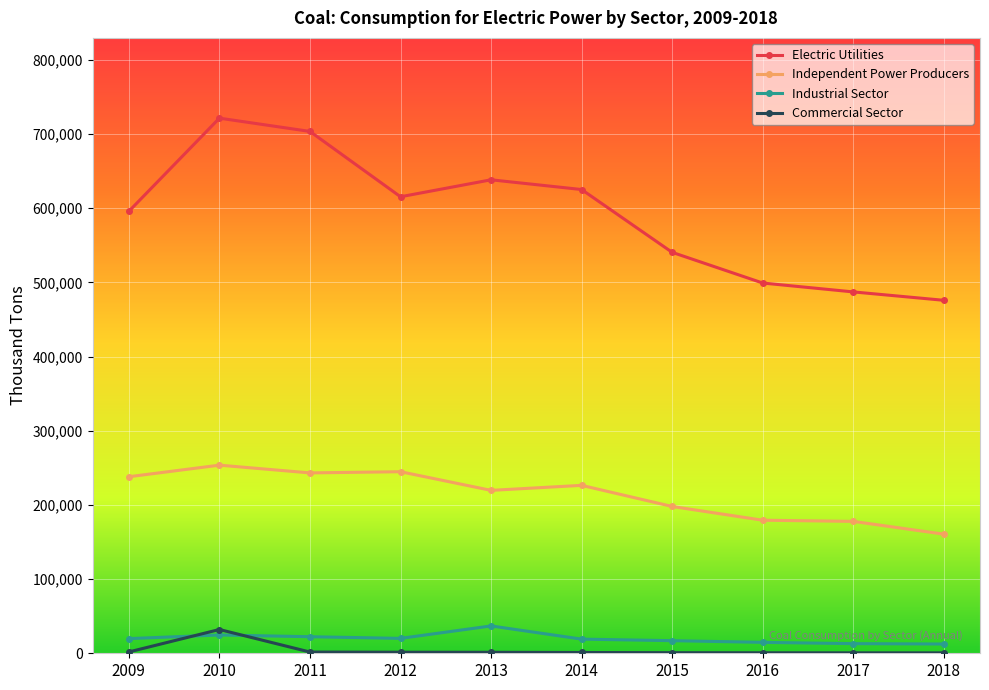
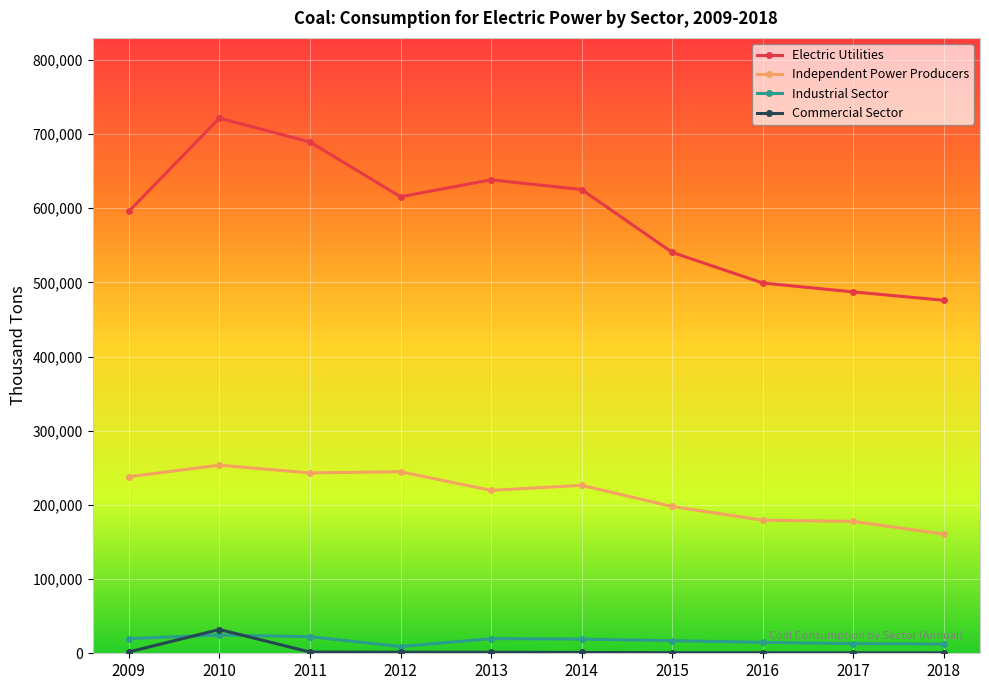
  {
    "Electric Utilities": {
      "2009": "600,000",
      "2010": "720,000",
-     "2011": "700,000",
+     "2011": "690,000",
      "2012": "620,000",
      "2013": "640,000",
      "2014": "630,000",
      "2015": "540,000",
      "2016": "500,000",
      "2017": "490,000",
      "2018": "480,000"
    },
    "Independent Power Producers": {
      "2009": "240,000",
      "2010": "250,000",
      "2011": "240,000",
      "2012": "240,000",
      "2013": "220,000",
      "2014": "230,000",
      "2015": "200,000",
      "2016": "180,000",
      "2017": "180,000",
      "2018": "160,000"
    },
    "Industrial Sector": {
      "2009": "20,000",
      "2010": "20,000",
      "2011": "20,000",
-     "2012": "20,000",
-     "2013": "40,000",
+     "2012": "10,000",
+     "2013": "20,000",
      "2014": "20,000",
      "2015": "20,000",
      "2016": "10,000",
      "2017": "10,000",
      "2018": "10,000"
    },
    "Commercial Sector": {
      "2009": "0",
      "2010": "30,000",
      "2011": "0",
      "2012": "0",
      "2013": "0",
      "2014": "0",
      "2015": "0",
      "2016": "0",
      "2017": "0",
      "2018": "0"
    }
  }
